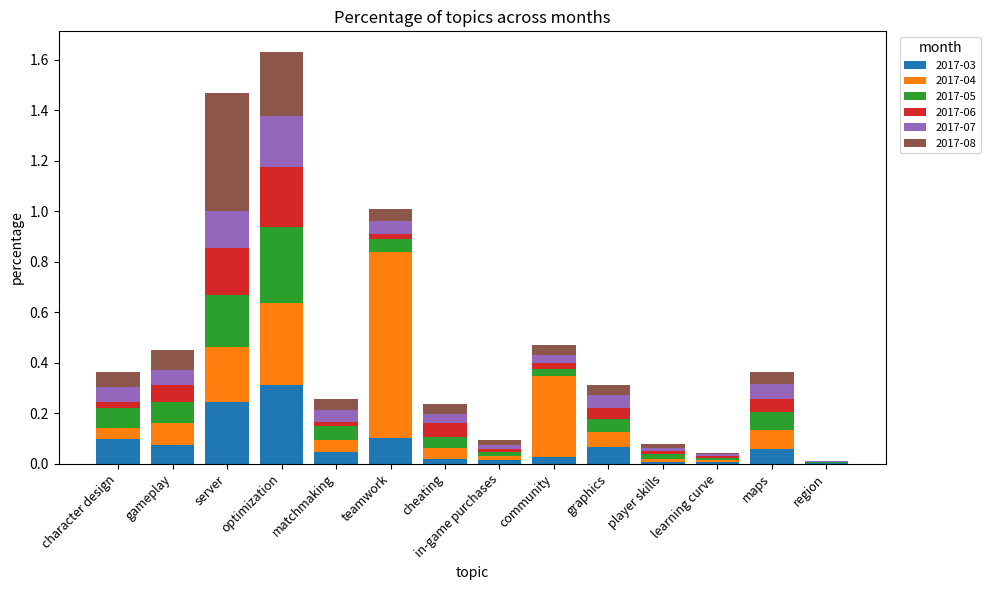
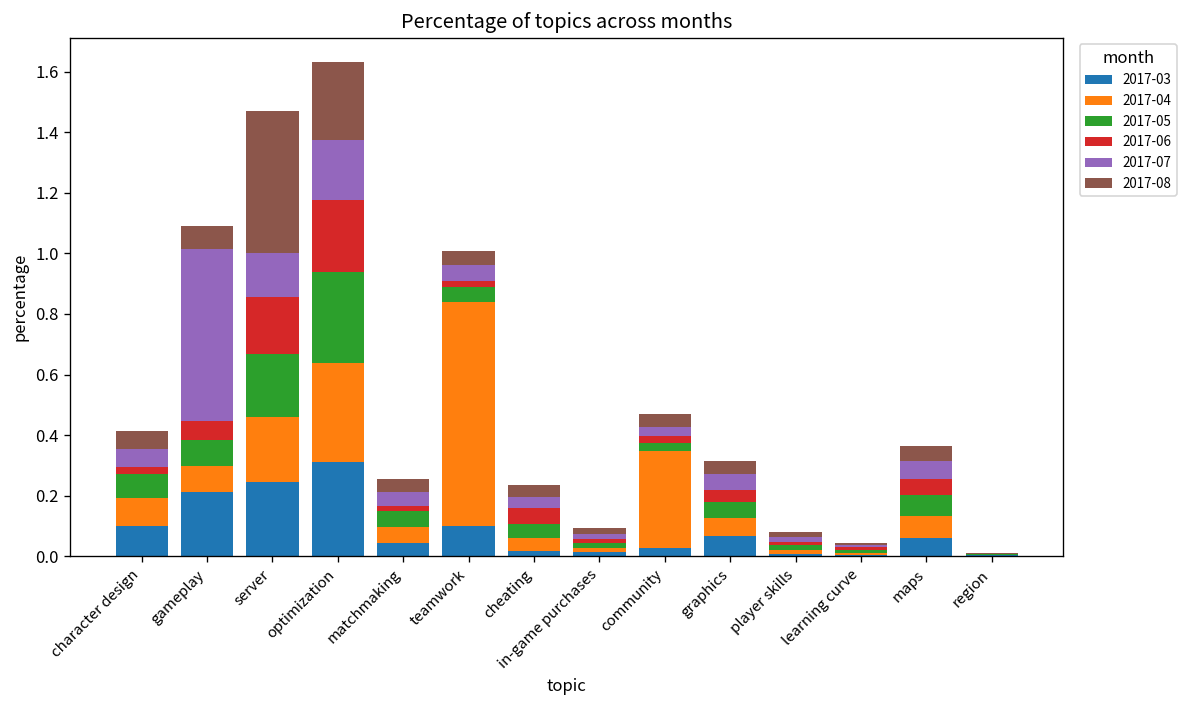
  {
    "2017-03": {
      "character design": 0.10,
-     "gameplay": 0.08,
+     "gameplay": 0.21,
      "server": 0.24,
      "optimization": 0.31,
      "matchmaking": 0.04,
      "teamwork": 0.10,
      "cheating": 0.02,
      "in-game purchases": 0.01,
      "community": 0.03,
      "graphics": 0.07,
      "maps": 0.06
    },
    "2017-04": {
-     "character design": 0.04,
+     "character design": 0.09,
      "gameplay": 0.08,
      "server": 0.22,
      "optimization": 0.33,
      "matchmaking": 0.05,
      "teamwork": 0.74,
      "cheating": 0.04,
      "in-game purchases": 0.01,
      "community": 0.32,
      "graphics": 0.06,
      "player skills": 0.01,
      "maps": 0.07
    },
    "2017-05": {
      "character design": 0.08,
      "gameplay": 0.09,
      "server": 0.21,
      "optimization": 0.30,
      "matchmaking": 0.05,
      "teamwork": 0.05,
      "cheating": 0.05,
      "in-game purchases": 0.02,
      "community": 0.03,
      "graphics": 0.05,
      "player skills": 0.02,
      "maps": 0.07
    },
    "2017-06": {
      "character design": 0.02,
      "gameplay": 0.07,
      "server": 0.19,
      "optimization": 0.24,
      "matchmaking": 0.02,
      "teamwork": 0.02,
      "cheating": 0.05,
      "in-game purchases": 0.01,
      "community": 0.02,
      "graphics": 0.04,
      "player skills": 0.01,
      "maps": 0.05
    },
    "2017-07": {
      "character design": 0.06,
-     "gameplay": 0.06,
+     "gameplay": 0.57,
      "server": 0.15,
      "optimization": 0.20,
      "matchmaking": 0.05,
      "teamwork": 0.05,
      "cheating": 0.04,
      "in-game purchases": 0.02,
      "community": 0.03,
      "graphics": 0.05,
      "player skills": 0.01,
      "maps": 0.06
    },
    "2017-08": {
      "character design": 0.06,
      "gameplay": 0.08,
      "server": 0.47,
      "optimization": 0.26,
      "matchmaking": 0.04,
      "teamwork": 0.05,
      "cheating": 0.04,
      "in-game purchases": 0.02,
      "community": 0.04,
      "graphics": 0.04,
      "player skills": 0.02,
      "maps": 0.05
    }
  }
